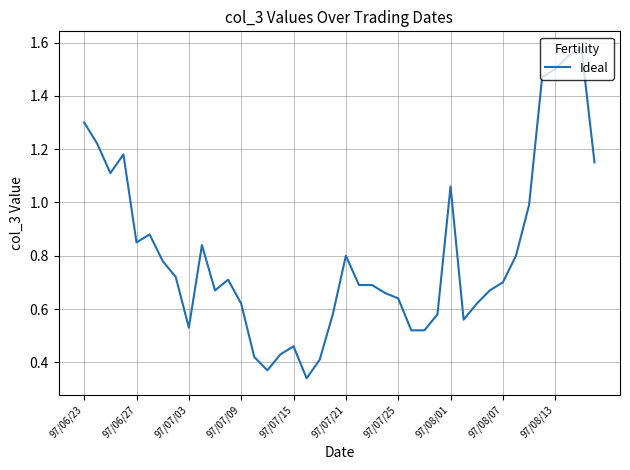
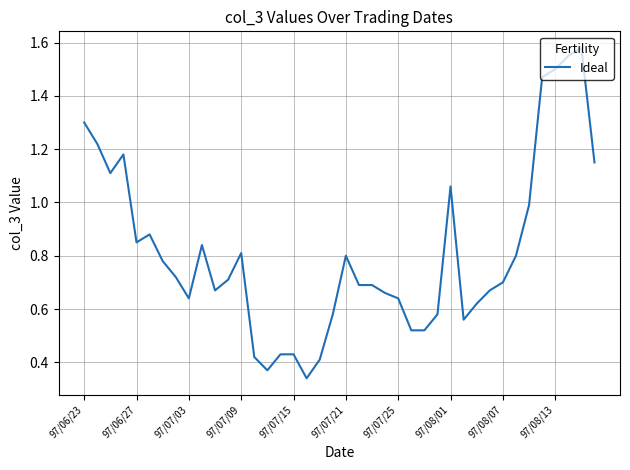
  {
    "97/06/23": 1.30,
    "97/06/27": 0.85,
-   "97/07/03": 0.53,
-   "97/07/09": 0.62,
-   "97/07/15": 0.46,
+   "97/07/03": 0.64,
+   "97/07/09": 0.81,
+   "97/07/15": 0.43,
    "97/07/21": 0.80,
    "97/07/25": 0.64,
    "97/08/01": 1.06,
    "97/08/07": 0.70
  }
